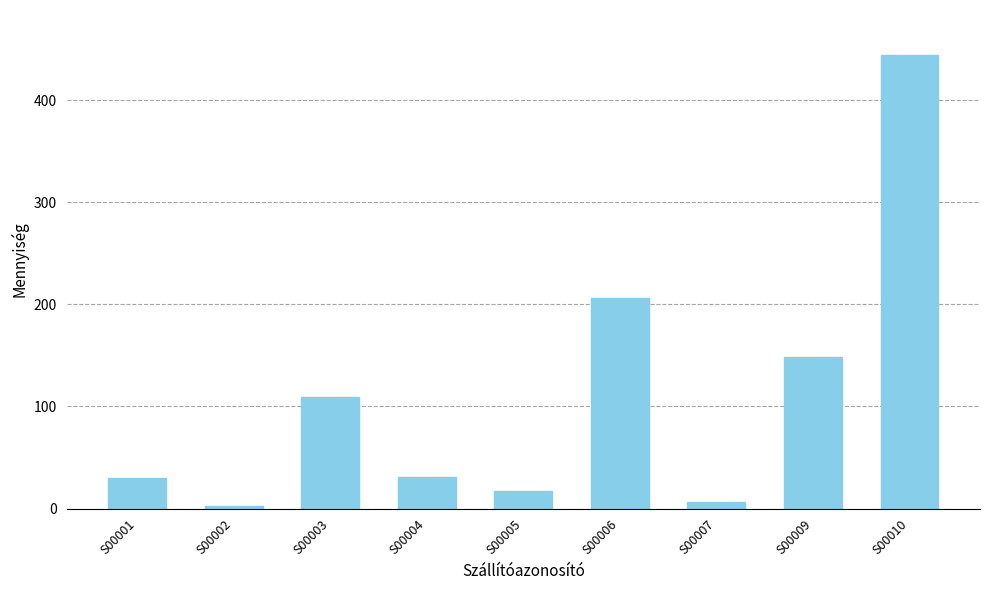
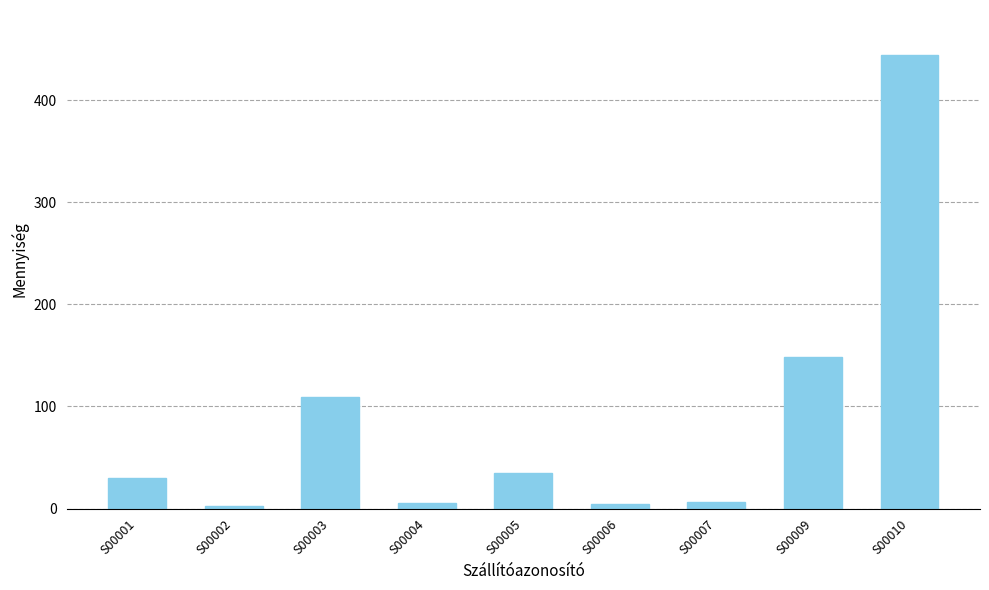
  {
    "S00001": 30,
    "S00002": 3,
    "S00003": 109,
-   "S00004": 31,
-   "S00005": 17,
-   "S00006": 206,
+   "S00004": 5,
+   "S00005": 35,
+   "S00006": 4,
    "S00007": 6,
    "S00009": 148,
    "S00010": 444
  }
